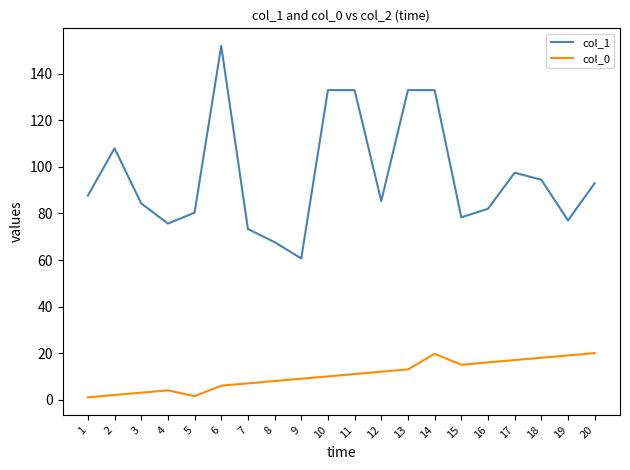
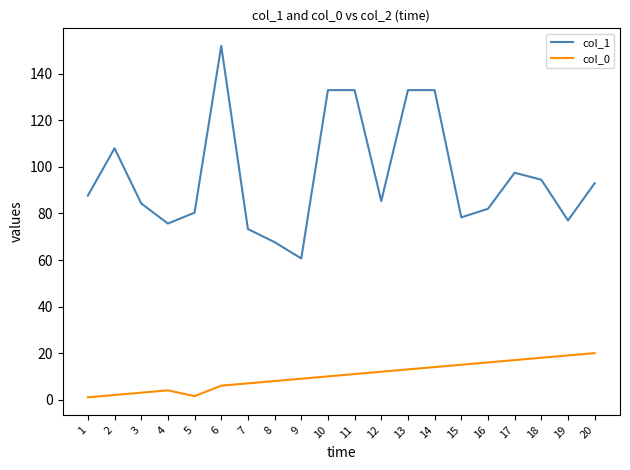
  {
    "col_1": {
      "1": 88,
      "2": 108,
      "3": 84,
      "4": 76,
      "5": 80,
      "6": 152,
      "7": 73,
      "8": 68,
      "9": 61,
      "10": 133,
      "11": 133,
      "12": 85,
      "13": 133,
      "14": 133,
      "15": 78,
      "16": 82,
      "17": 98,
      "18": 95,
      "19": 77,
      "20": 93
    },
    "col_0": {
      "1": 1,
      "2": 2,
      "3": 3,
      "4": 4,
      "5": 2,
      "6": 6,
      "7": 7,
      "8": 8,
      "9": 9,
      "10": 10,
      "11": 11,
      "12": 12,
      "13": 13,
-     "14": 20,
+     "14": 14,
      "15": 15,
      "16": 16,
      "17": 17,
      "18": 18,
      "19": 19,
      "20": 20
    }
  }
